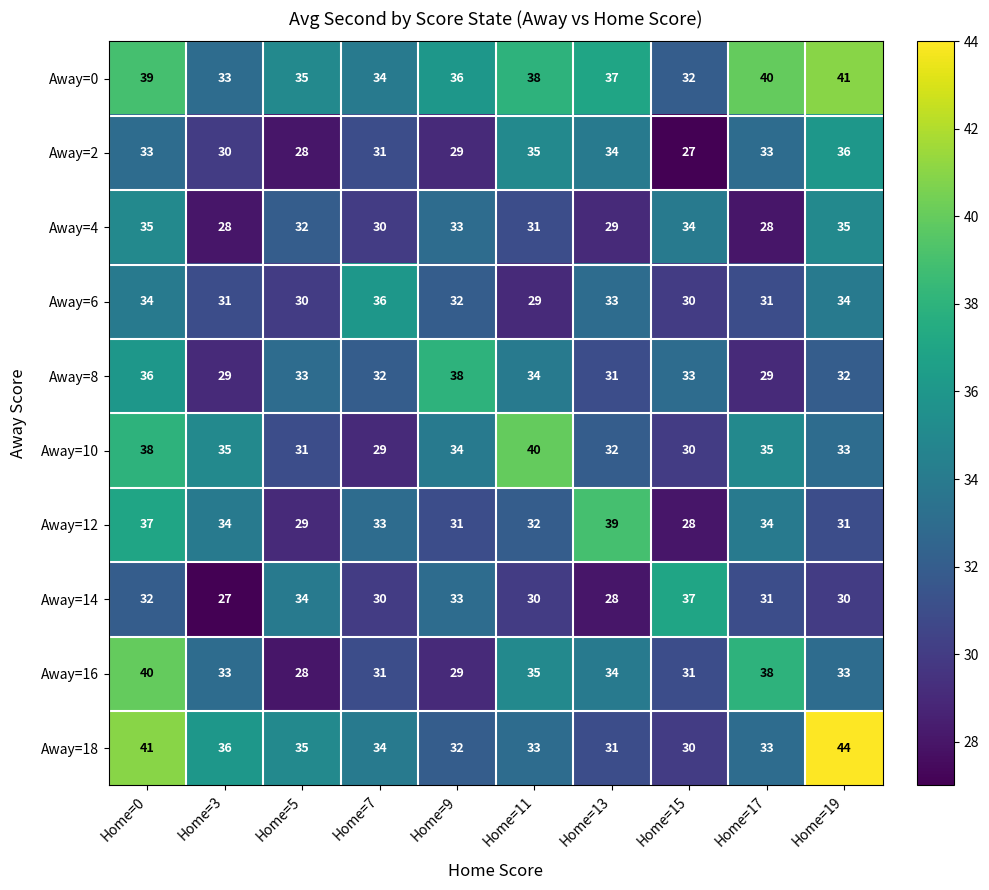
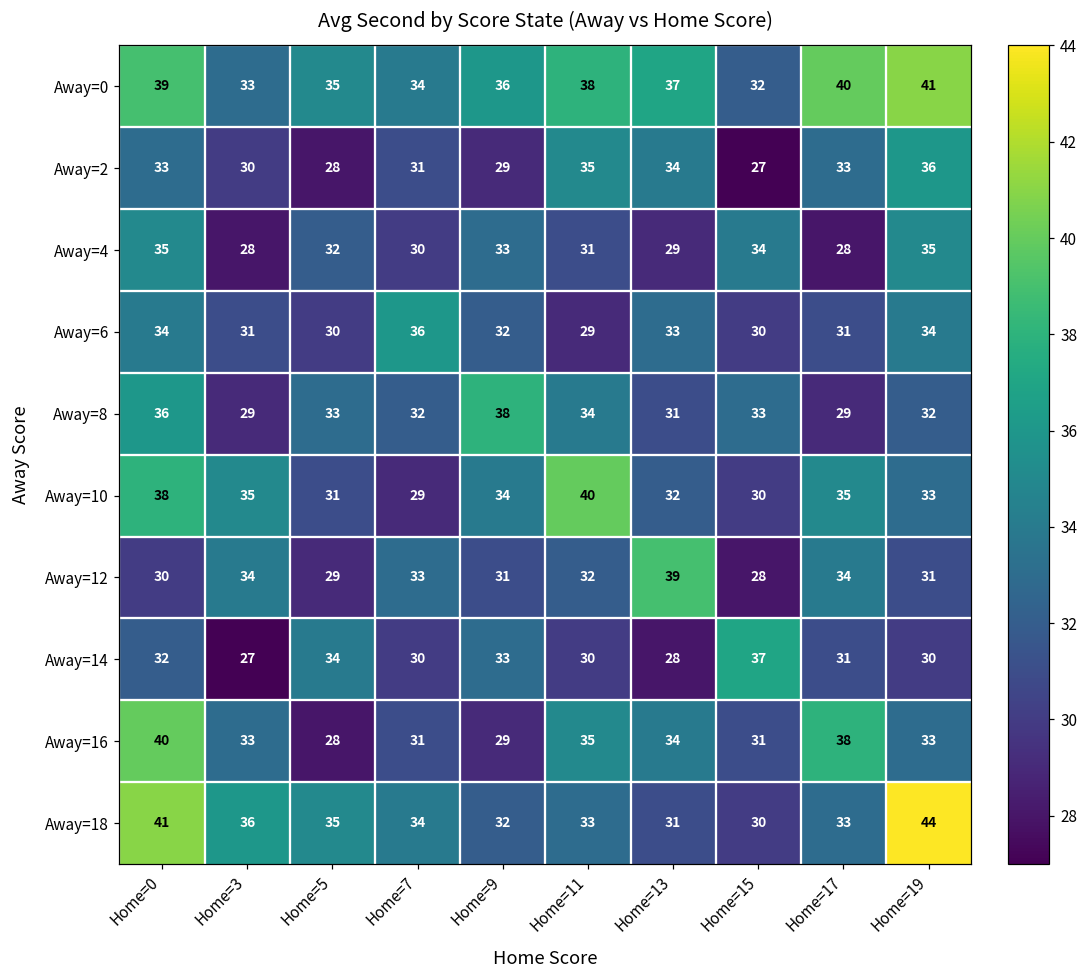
  {
    "Away=0": {
      "Home=0": 39,
      "Home=3": 33,
      "Home=5": 35,
      "Home=7": 34,
      "Home=9": 36,
      "Home=11": 38,
      "Home=13": 37,
      "Home=15": 32,
      "Home=17": 40,
      "Home=19": 41
    },
    "Away=2": {
      "Home=0": 33,
      "Home=3": 30,
      "Home=5": 28,
      "Home=7": 31,
      "Home=9": 29,
      "Home=11": 35,
      "Home=13": 34,
      "Home=15": 27,
      "Home=17": 33,
      "Home=19": 36
    },
    "Away=4": {
      "Home=0": 35,
      "Home=3": 28,
      "Home=5": 32,
      "Home=7": 30,
      "Home=9": 33,
      "Home=11": 31,
      "Home=13": 29,
      "Home=15": 34,
      "Home=17": 28,
      "Home=19": 35
    },
    "Away=6": {
      "Home=0": 34,
      "Home=3": 31,
      "Home=5": 30,
      "Home=7": 36,
      "Home=9": 32,
      "Home=11": 29,
      "Home=13": 33,
      "Home=15": 30,
      "Home=17": 31,
      "Home=19": 34
    },
    "Away=8": {
      "Home=0": 36,
      "Home=3": 29,
      "Home=5": 33,
      "Home=7": 32,
      "Home=9": 38,
      "Home=11": 34,
      "Home=13": 31,
      "Home=15": 33,
      "Home=17": 29,
      "Home=19": 32
    },
    "Away=10": {
      "Home=0": 38,
      "Home=3": 35,
      "Home=5": 31,
      "Home=7": 29,
      "Home=9": 34,
      "Home=11": 40,
      "Home=13": 32,
      "Home=15": 30,
      "Home=17": 35,
      "Home=19": 33
    },
    "Away=12": {
-     "Home=0": 37,
+     "Home=0": 30,
      "Home=3": 34,
      "Home=5": 29,
      "Home=7": 33,
      "Home=9": 31,
      "Home=11": 32,
      "Home=13": 39,
      "Home=15": 28,
      "Home=17": 34,
      "Home=19": 31
    },
    "Away=14": {
      "Home=0": 32,
      "Home=3": 27,
      "Home=5": 34,
      "Home=7": 30,
      "Home=9": 33,
      "Home=11": 30,
      "Home=13": 28,
      "Home=15": 37,
      "Home=17": 31,
      "Home=19": 30
    },
    "Away=16": {
      "Home=0": 40,
      "Home=3": 33,
      "Home=5": 28,
      "Home=7": 31,
      "Home=9": 29,
      "Home=11": 35,
      "Home=13": 34,
      "Home=15": 31,
      "Home=17": 38,
      "Home=19": 33
    },
    "Away=18": {
      "Home=0": 41,
      "Home=3": 36,
      "Home=5": 35,
      "Home=7": 34,
      "Home=9": 32,
      "Home=11": 33,
      "Home=13": 31,
      "Home=15": 30,
      "Home=17": 33,
      "Home=19": 44
    }
  }
